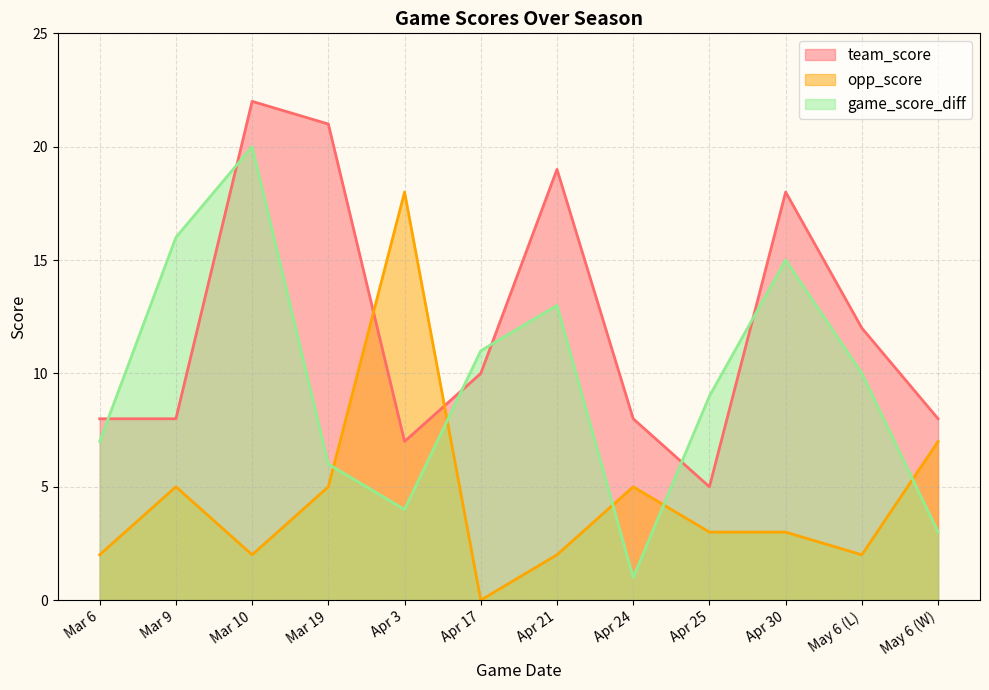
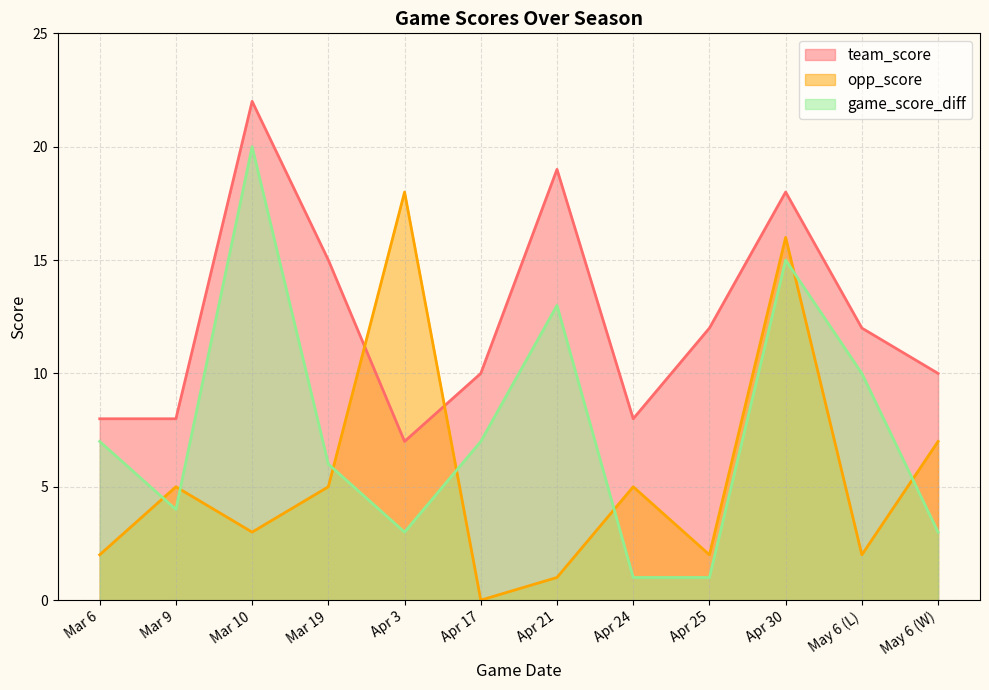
  {
    "team_score": {
      "Mar 6": 8,
      "Mar 9": 8,
      "Mar 10": 22,
-     "Mar 19": 21,
+     "Mar 19": 15,
      "Apr 3": 7,
      "Apr 17": 10,
      "Apr 21": 19,
      "Apr 24": 8,
-     "Apr 25": 5,
+     "Apr 25": 12,
      "Apr 30": 18,
      "May 6 (L)": 12,
-     "May 6 (W)": 8
+     "May 6 (W)": 10
    },
    "opp_score": {
      "Mar 6": 2,
      "Mar 9": 5,
-     "Mar 10": 2,
+     "Mar 10": 3,
      "Mar 19": 5,
      "Apr 3": 18,
      "Apr 17": 0,
-     "Apr 21": 2,
+     "Apr 21": 1,
      "Apr 24": 5,
-     "Apr 25": 3,
-     "Apr 30": 3,
+     "Apr 25": 2,
+     "Apr 30": 16,
      "May 6 (L)": 2,
      "May 6 (W)": 7
    },
    "game_score_diff": {
      "Mar 6": 7,
-     "Mar 9": 16,
+     "Mar 9": 4,
      "Mar 10": 20,
      "Mar 19": 6,
-     "Apr 3": 4,
-     "Apr 17": 11,
+     "Apr 3": 3,
+     "Apr 17": 7,
      "Apr 21": 13,
      "Apr 24": 1,
-     "Apr 25": 9,
+     "Apr 25": 1,
      "Apr 30": 15,
      "May 6 (L)": 10,
      "May 6 (W)": 3
    }
  }
